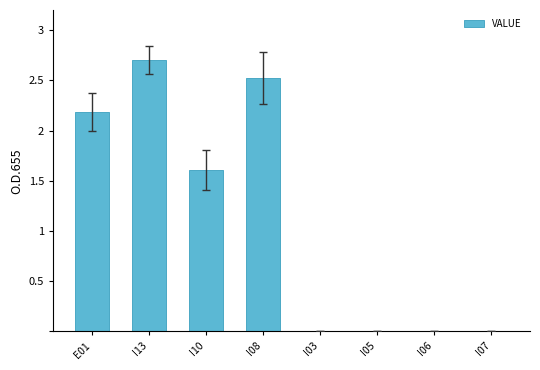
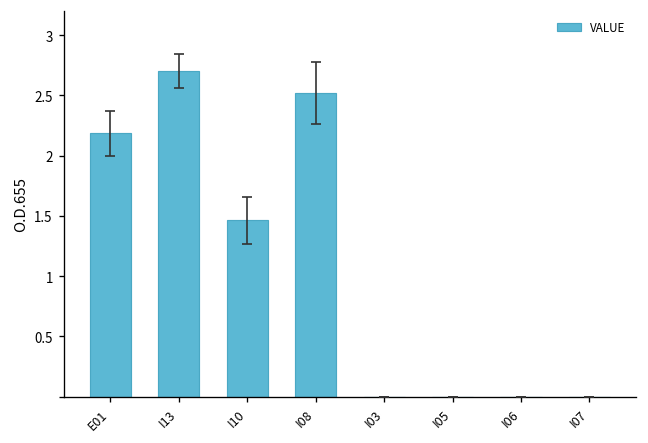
  {
    "VALUE": {
      "E01": 2.18,
      "I13": 2.70,
-     "I10": 1.61,
+     "I10": 1.46,
      "I08": 2.52,
      "I03": 0.00,
      "I05": 0.00,
      "I06": 0.00,
      "I07": 0.00
    }
  }
